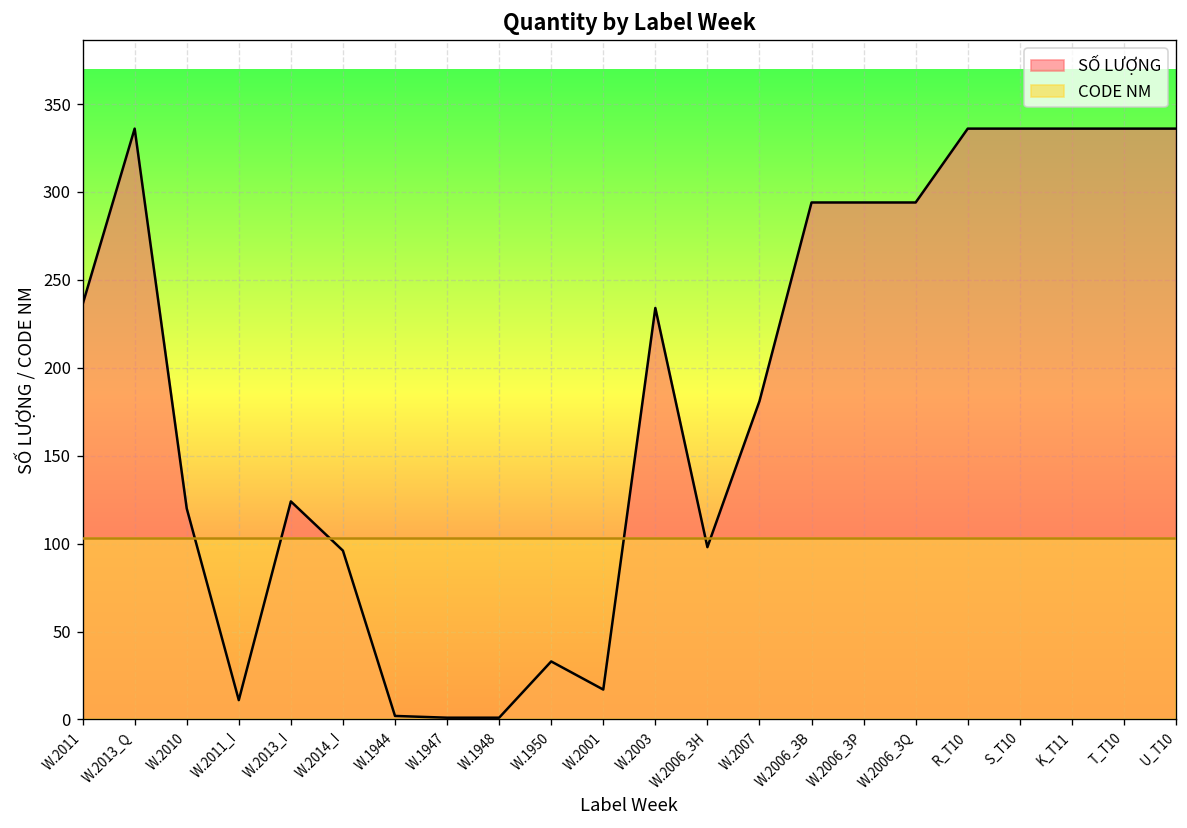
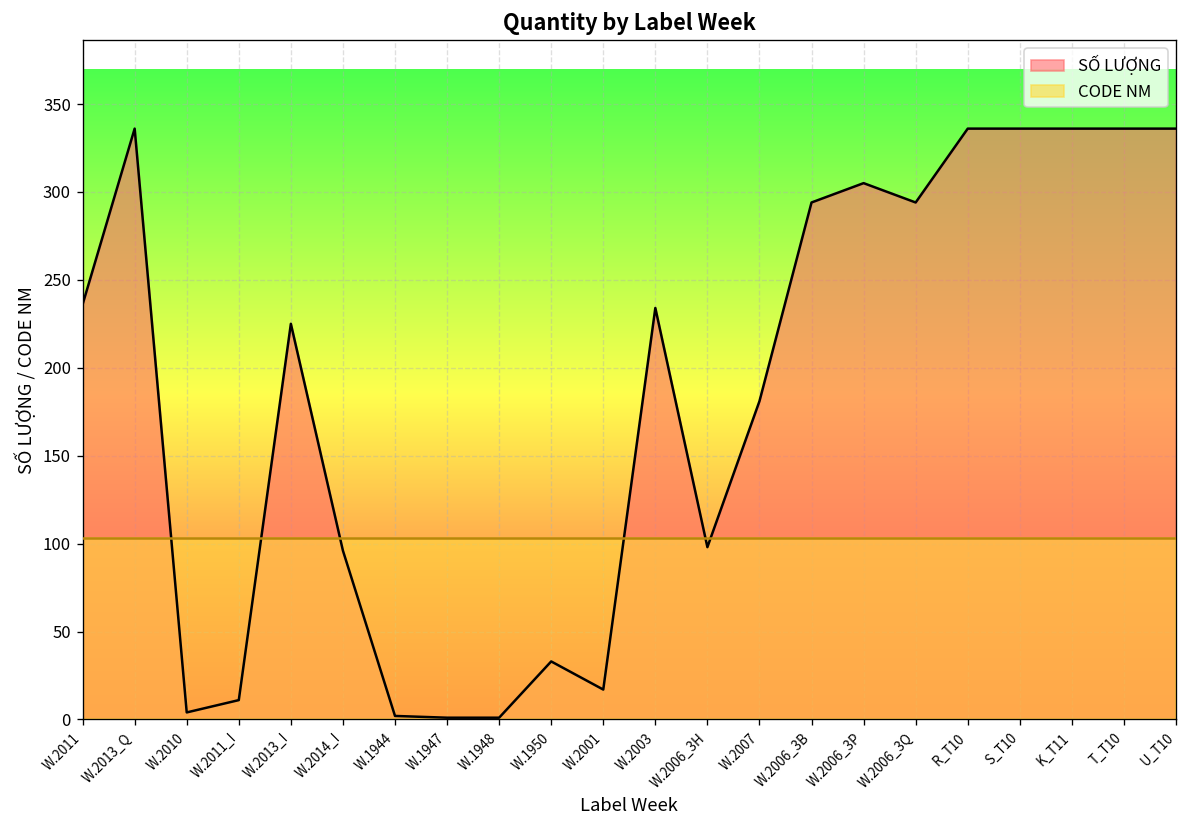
  {
    "SỐ LƯỢNG": {
      "W.2011": 236,
      "W.2013_Q": 336,
-     "W.2010": 120,
+     "W.2010": 4,
      "W.2011_I": 11,
-     "W.2013_I": 124,
+     "W.2013_I": 225,
      "W.2014_I": 96,
      "W.1944": 2,
      "W.1947": 1,
      "W.1948": 1,
      "W.1950": 33,
      "W.2001": 17,
      "W.2003": 234,
      "W.2006_3H": 98,
      "W.2007": 181,
      "W.2006_3B": 294,
-     "W.2006_3P": 294,
+     "W.2006_3P": 305,
      "W.2006_3Q": 294,
      "R_T10": 336,
      "S_T10": 336,
      "K_T11": 336,
      "T_T10": 336,
      "U_T10": 336
    },
    "CODE NM": {
      "W.2011": 103,
      "W.2013_Q": 103,
      "W.2010": 103,
      "W.2011_I": 103,
      "W.2013_I": 103,
      "W.2014_I": 103,
      "W.1944": 103,
      "W.1947": 103,
      "W.1948": 103,
      "W.1950": 103,
      "W.2001": 103,
      "W.2003": 103,
      "W.2006_3H": 103,
      "W.2007": 103,
      "W.2006_3B": 103,
      "W.2006_3P": 103,
      "W.2006_3Q": 103,
      "R_T10": 103,
      "S_T10": 103,
      "K_T11": 103,
      "T_T10": 103,
      "U_T10": 103
    }
  }
